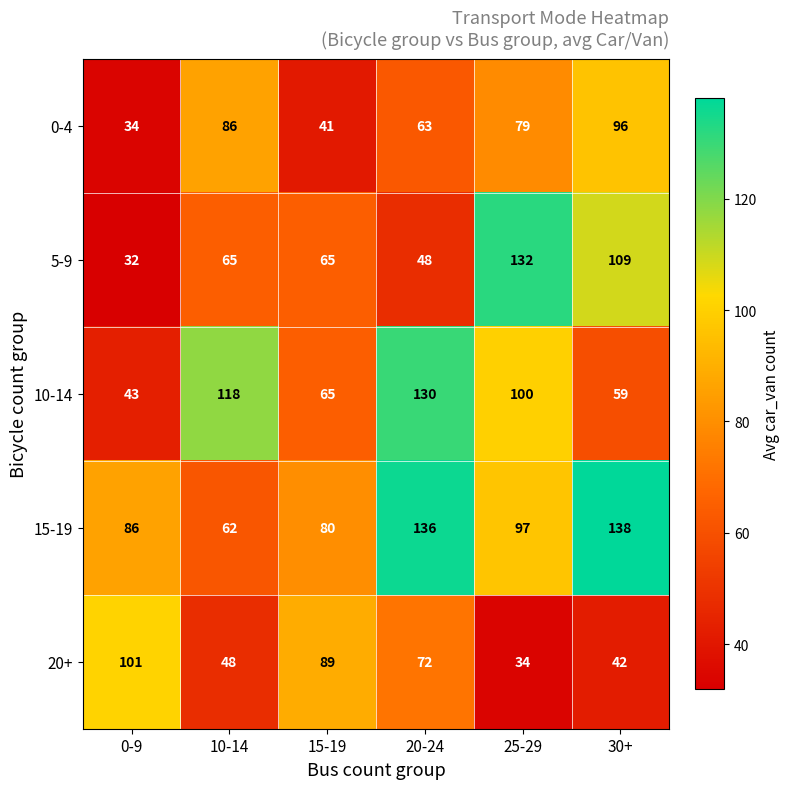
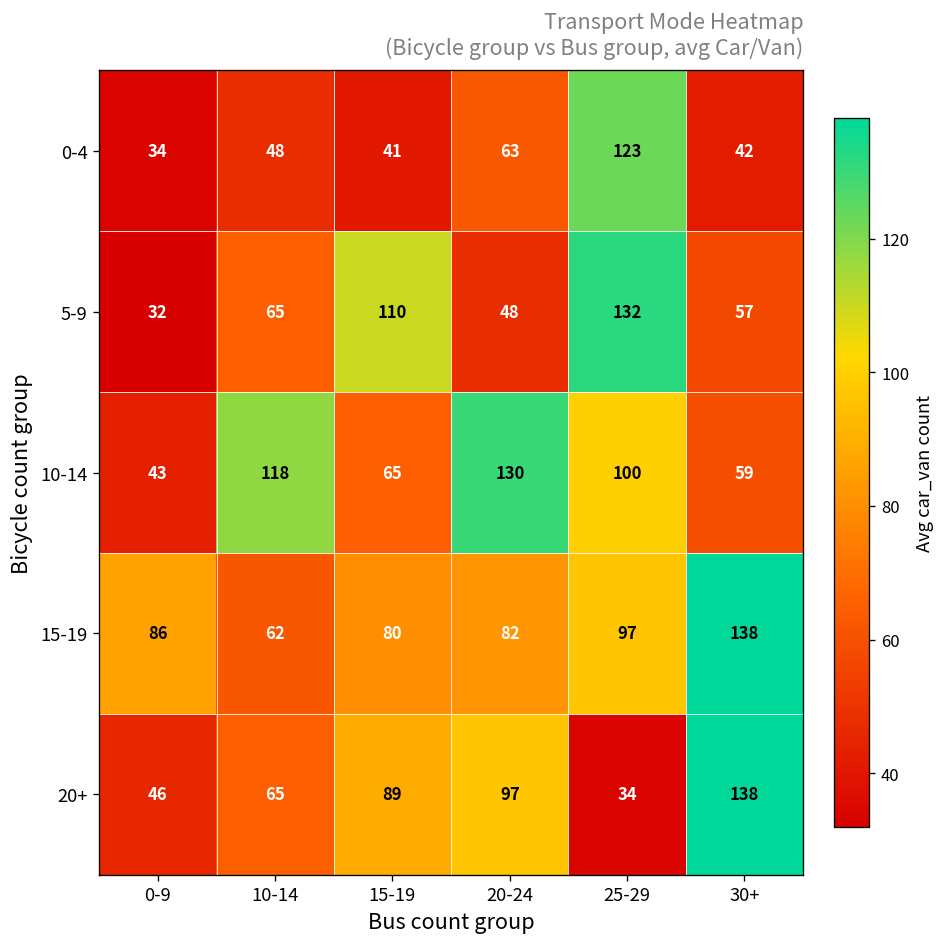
  {
    "0-4": {
      "0-9": 34,
-     "10-14": 86,
+     "10-14": 48,
      "15-19": 41,
      "20-24": 63,
-     "25-29": 79,
-     "30+": 96
+     "25-29": 123,
+     "30+": 42
    },
    "5-9": {
      "0-9": 32,
      "10-14": 65,
-     "15-19": 65,
+     "15-19": 110,
      "20-24": 48,
      "25-29": 132,
-     "30+": 109
+     "30+": 57
    },
    "10-14": {
      "0-9": 43,
      "10-14": 118,
      "15-19": 65,
      "20-24": 130,
      "25-29": 100,
      "30+": 59
    },
    "15-19": {
      "0-9": 86,
      "10-14": 62,
      "15-19": 80,
-     "20-24": 136,
+     "20-24": 82,
      "25-29": 97,
      "30+": 138
    },
    "20+": {
-     "0-9": 101,
-     "10-14": 48,
+     "0-9": 46,
+     "10-14": 65,
      "15-19": 89,
-     "20-24": 72,
+     "20-24": 97,
      "25-29": 34,
-     "30+": 42
+     "30+": 138
    }
  }
